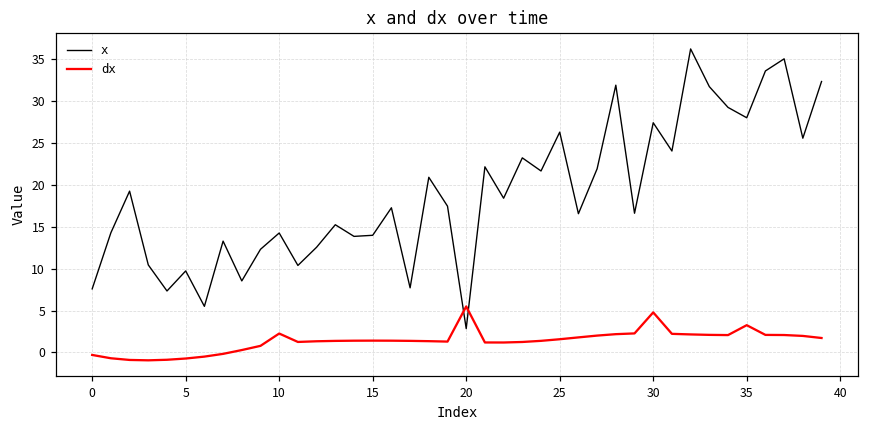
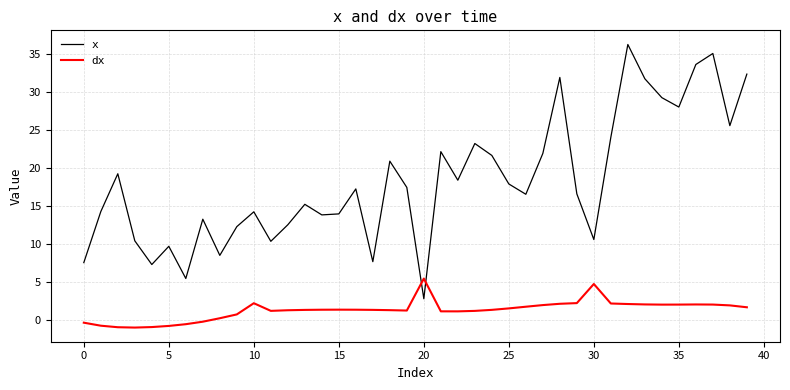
  {
    "x": {
      "0": 8,
      "5": 10,
      "10": 14,
      "15": 14,
      "20": 3,
-     "25": 26,
-     "30": 27,
+     "25": 18,
+     "30": 11,
      "35": 28
    },
    "dx": {
      "0": 0,
      "5": -1,
      "10": 2,
      "15": 1,
      "20": 5,
      "25": 2,
      "30": 5,
-     "35": 3
+     "35": 2
    }
  }
